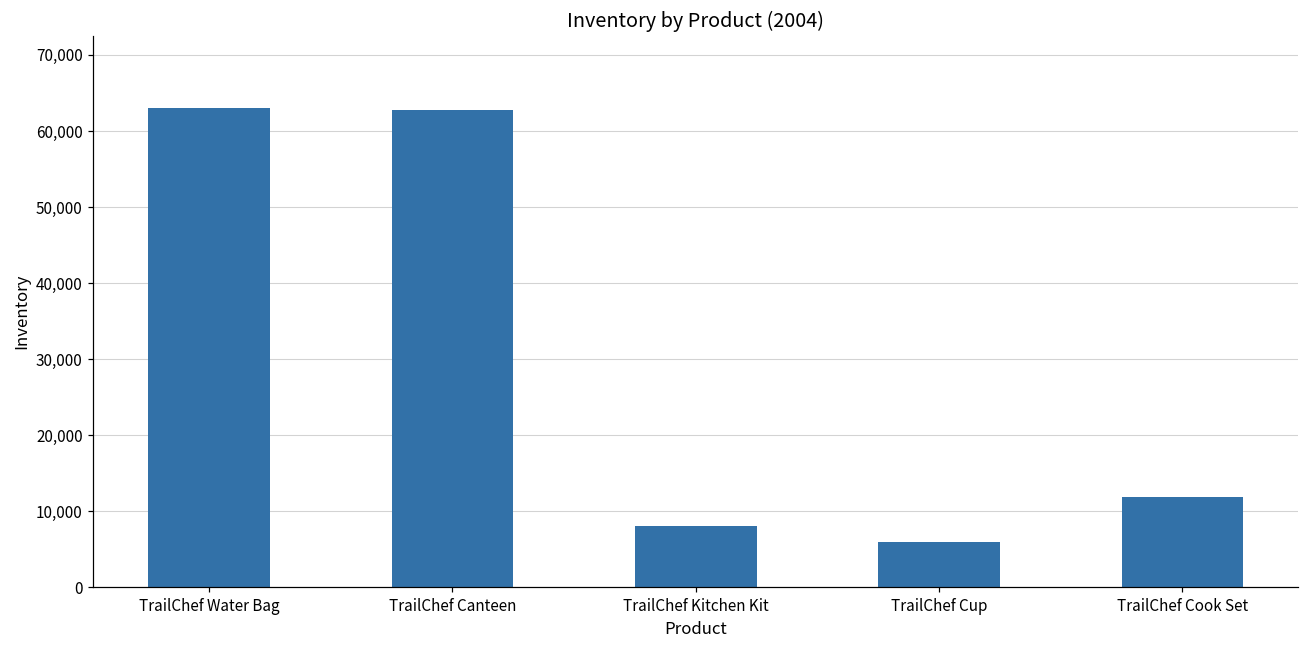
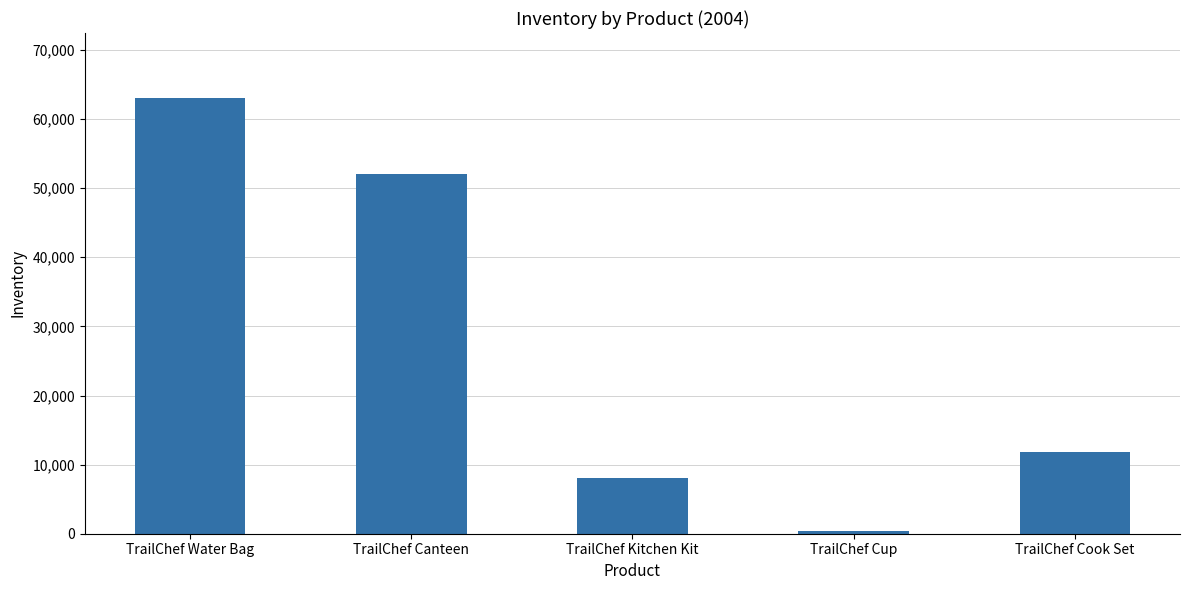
  {
    "TrailChef Water Bag": "63,000",
-   "TrailChef Canteen": "63,000",
+   "TrailChef Canteen": "52,000",
    "TrailChef Kitchen Kit": "8,000",
-   "TrailChef Cup": "6,000",
+   "TrailChef Cup": "0",
    "TrailChef Cook Set": "12,000"
  }
